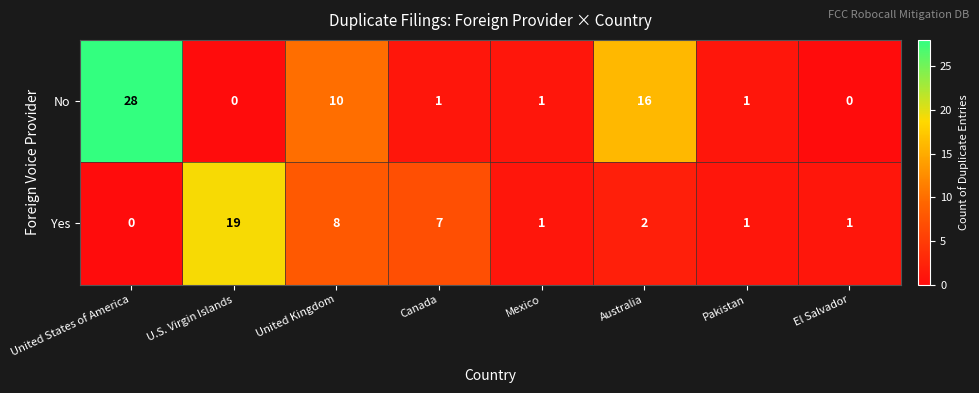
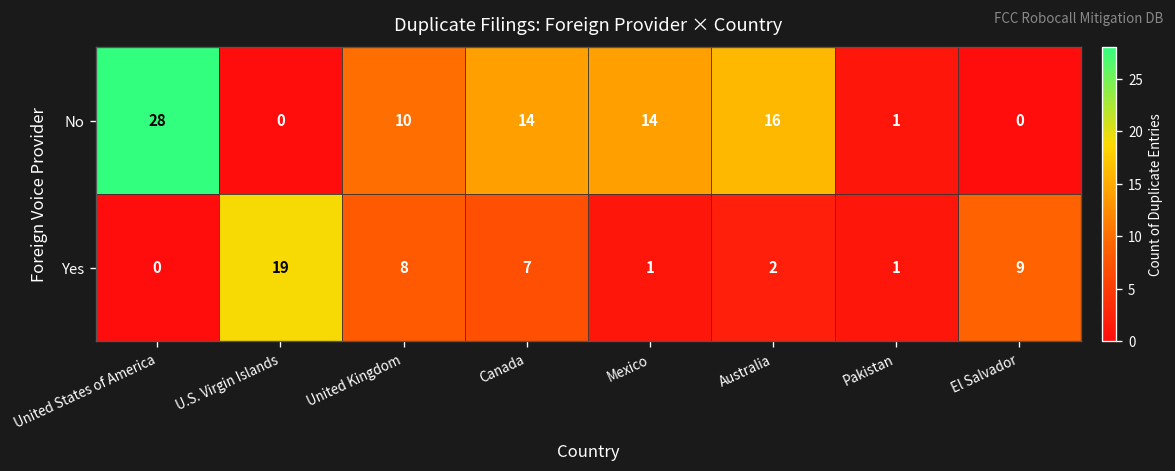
  {
    "No": {
      "United States of America": 28,
      "U.S. Virgin Islands": 0,
      "United Kingdom": 10,
-     "Canada": 1,
-     "Mexico": 1,
+     "Canada": 14,
+     "Mexico": 14,
      "Australia": 16,
      "Pakistan": 1,
      "El Salvador": 0
    },
    "Yes": {
      "United States of America": 0,
      "U.S. Virgin Islands": 19,
      "United Kingdom": 8,
      "Canada": 7,
      "Mexico": 1,
      "Australia": 2,
      "Pakistan": 1,
-     "El Salvador": 1
+     "El Salvador": 9
    }
  }
